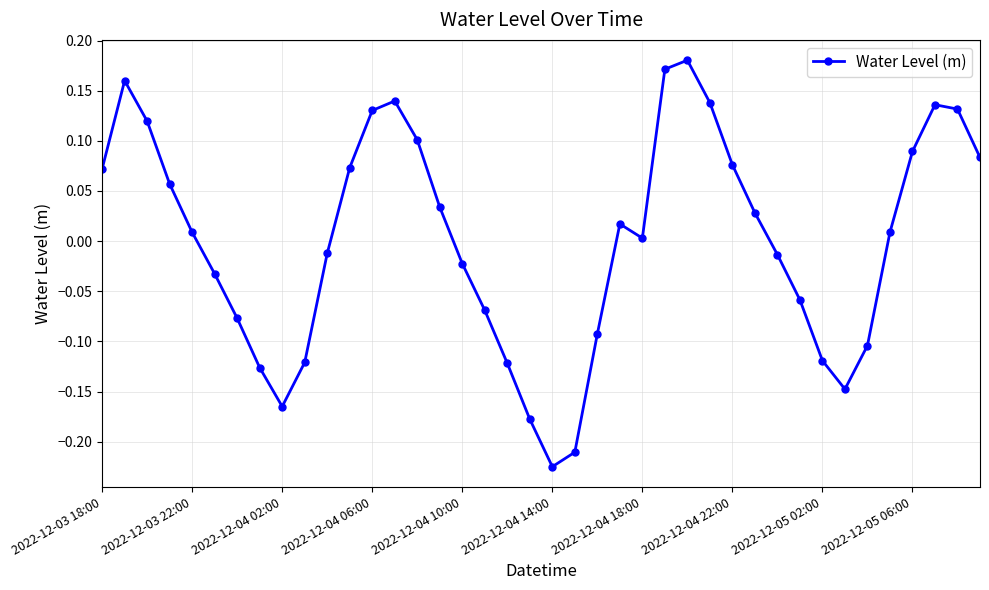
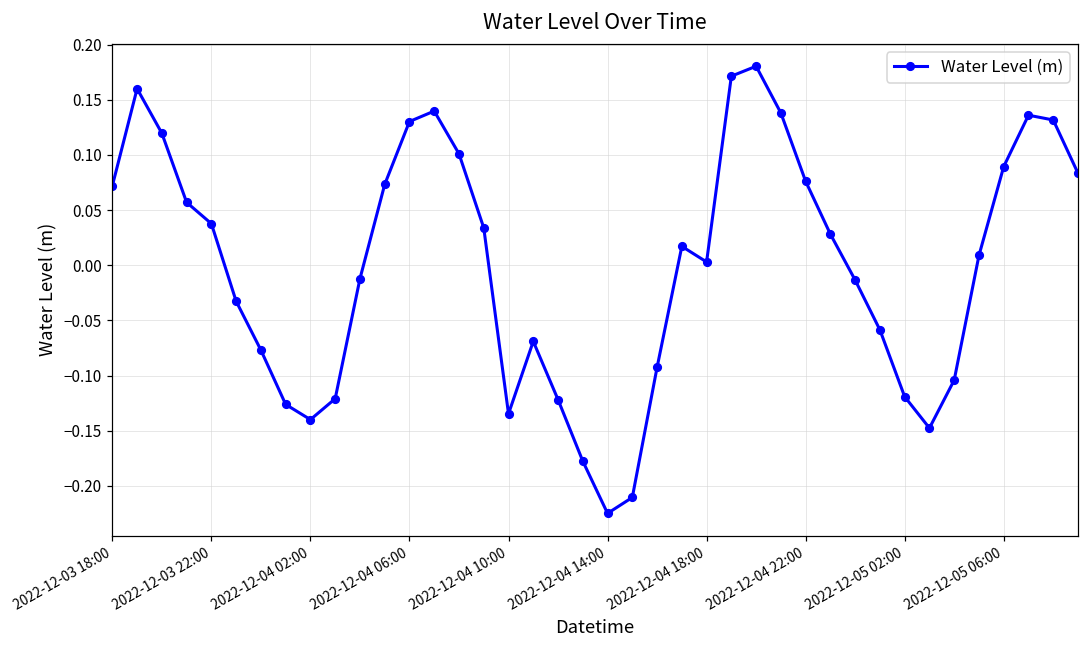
  {
    "2022-12-03 18:00": 0.072,
-   "2022-12-03 22:00": 0.009,
-   "2022-12-04 02:00": -0.165,
+   "2022-12-03 22:00": 0.038,
+   "2022-12-04 02:00": -0.140,
    "2022-12-04 06:00": 0.130,
-   "2022-12-04 10:00": -0.022,
+   "2022-12-04 10:00": -0.135,
    "2022-12-04 14:00": -0.225,
    "2022-12-04 18:00": 0.003,
    "2022-12-04 22:00": 0.076,
    "2022-12-05 02:00": -0.119,
    "2022-12-05 06:00": 0.089
  }
